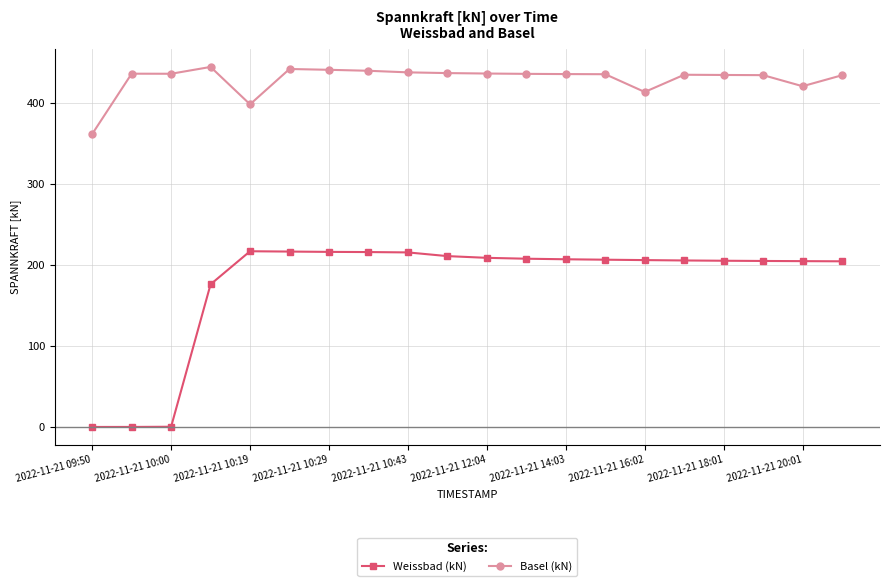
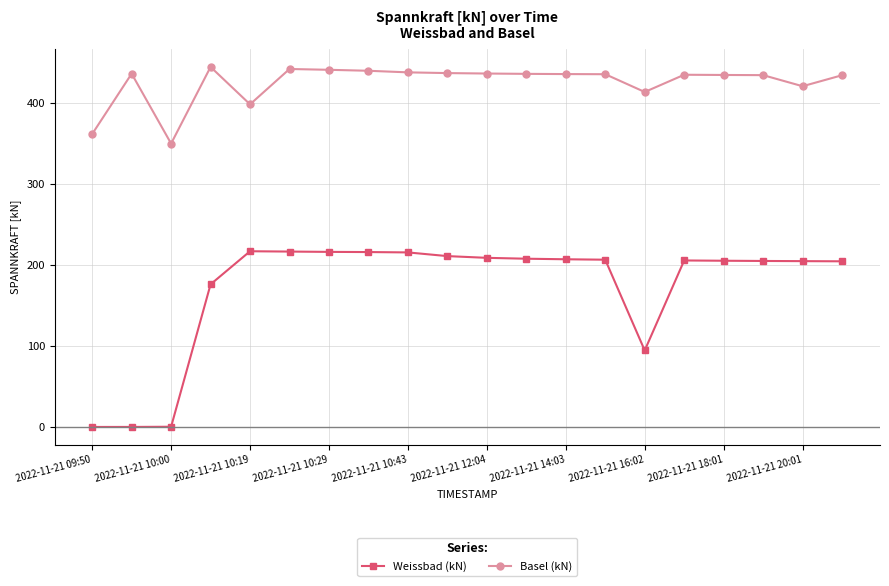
  {
    "Weissbad (kN)": {
      "2022-11-21 09:50": 0,
      "2022-11-21 10:00": 0,
      "2022-11-21 10:19": 220,
      "2022-11-21 10:29": 220,
      "2022-11-21 10:43": 220,
      "2022-11-21 12:04": 210,
      "2022-11-21 14:03": 210,
-     "2022-11-21 16:02": 210,
+     "2022-11-21 16:02": 90,
      "2022-11-21 18:01": 210,
      "2022-11-21 20:01": 200
    },
    "Basel (kN)": {
      "2022-11-21 09:50": 360,
-     "2022-11-21 10:00": 440,
+     "2022-11-21 10:00": 350,
      "2022-11-21 10:19": 400,
      "2022-11-21 10:29": 440,
      "2022-11-21 10:43": 440,
      "2022-11-21 12:04": 440,
      "2022-11-21 14:03": 440,
      "2022-11-21 16:02": 410,
      "2022-11-21 18:01": 430,
      "2022-11-21 20:01": 420
    }
  }
